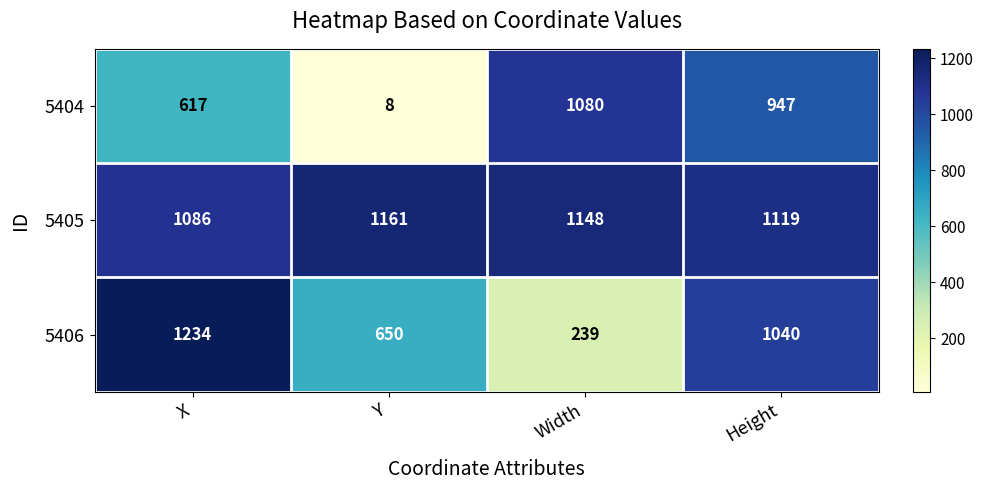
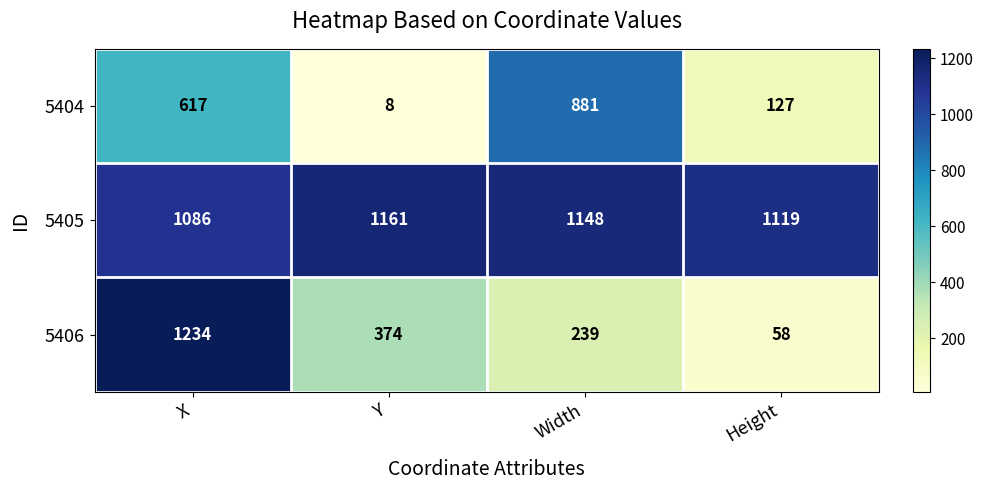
  {
    "5404": {
      "X": 617,
      "Y": 8,
-     "Width": 1080,
-     "Height": 947
+     "Width": 881,
+     "Height": 127
    },
    "5405": {
      "X": 1086,
      "Y": 1161,
      "Width": 1148,
      "Height": 1119
    },
    "5406": {
      "X": 1234,
-     "Y": 650,
+     "Y": 374,
      "Width": 239,
-     "Height": 1040
+     "Height": 58
    }
  }
